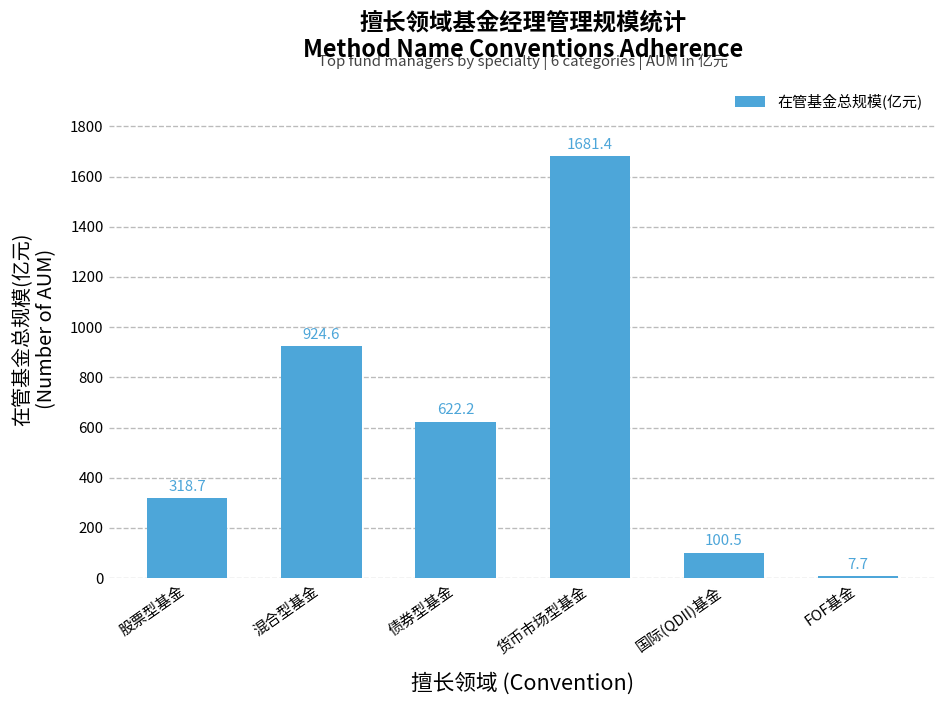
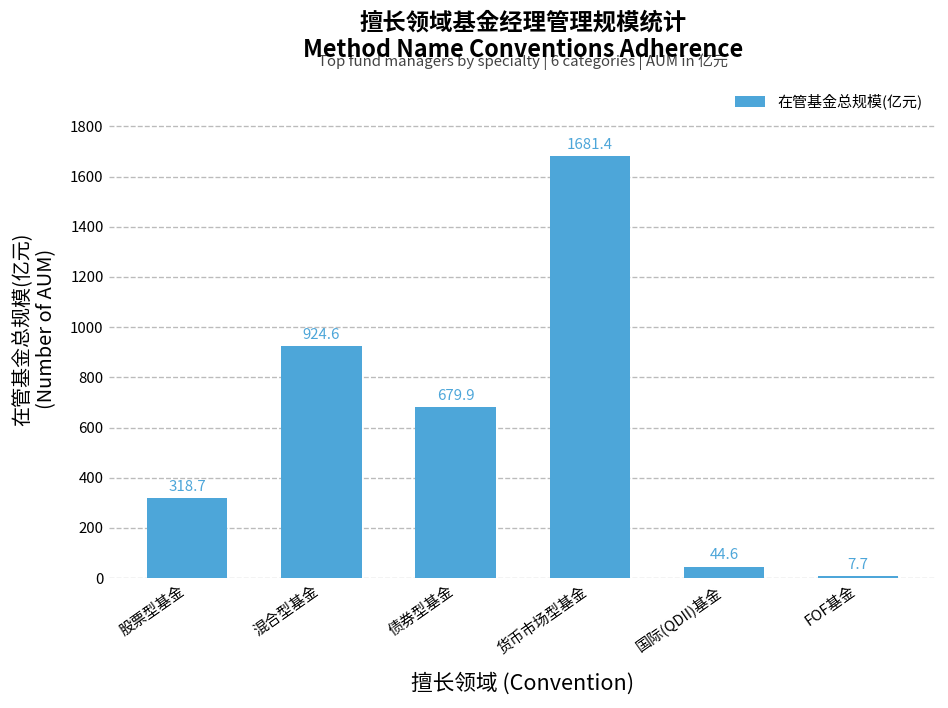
  {
    "股票型基金": 318.7,
    "混合型基金": 924.6,
-   "债券型基金": 622.2,
+   "债券型基金": 679.9,
    "货币市场型基金": 1681.4,
-   "国际(QDII)基金": 100.5,
+   "国际(QDII)基金": 44.6,
    "FOF基金": 7.7
  }
